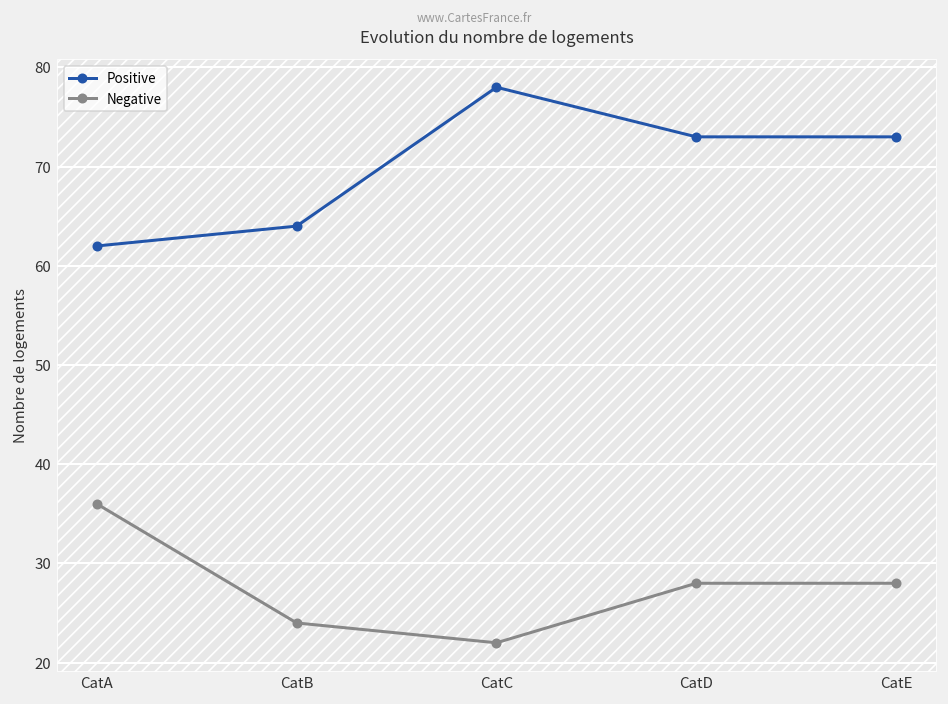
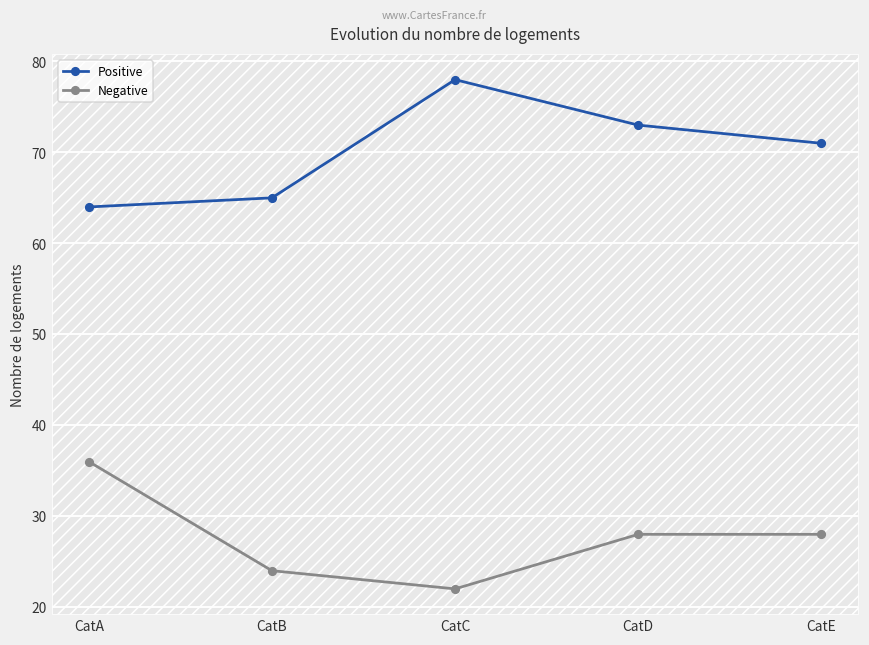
  {
    "Positive": {
-     "CatA": 62,
-     "CatB": 64,
+     "CatA": 64,
+     "CatB": 65,
      "CatC": 78,
      "CatD": 73,
-     "CatE": 73
+     "CatE": 71
    },
    "Negative": {
      "CatA": 36,
      "CatB": 24,
      "CatC": 22,
      "CatD": 28,
      "CatE": 28
    }
  }
